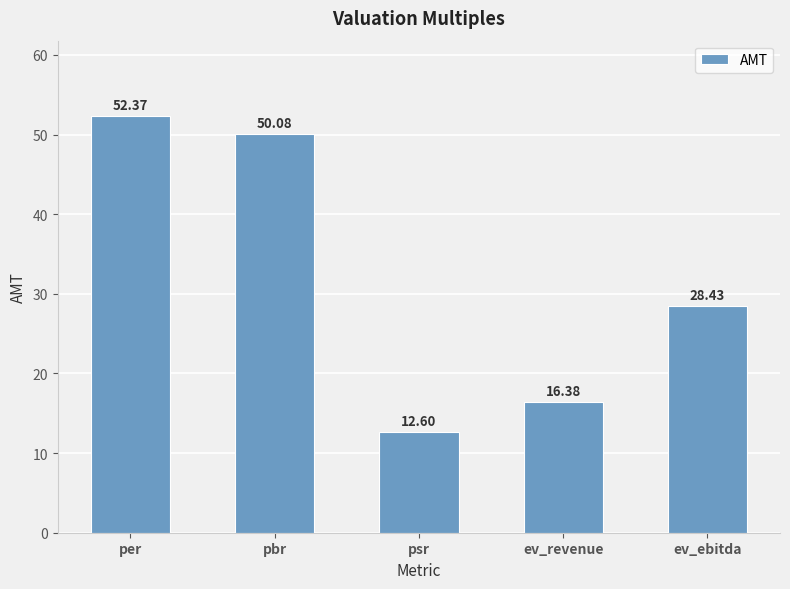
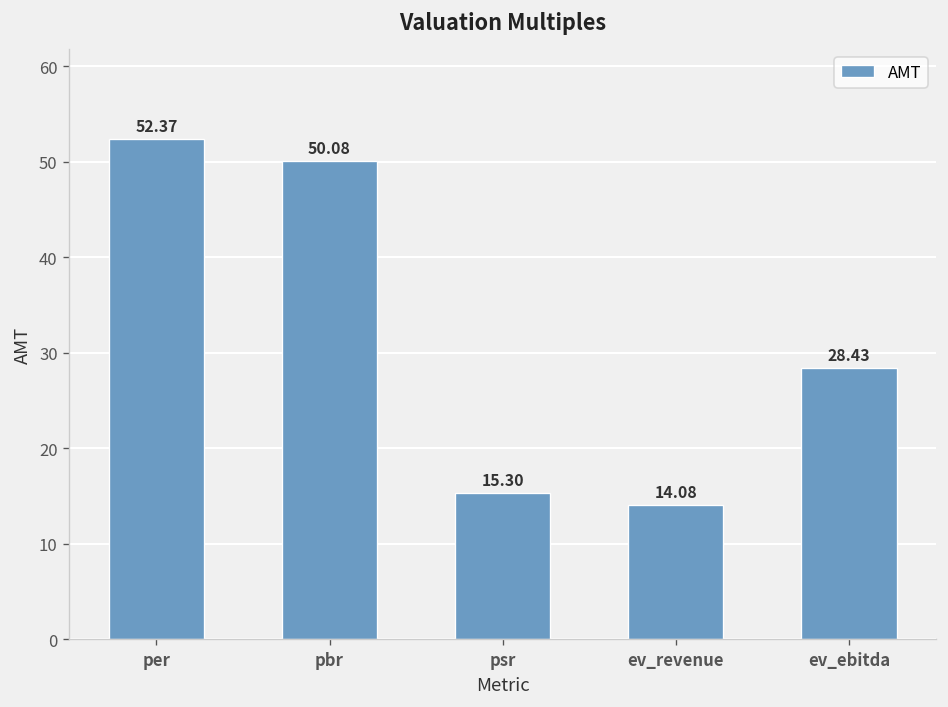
  {
    "per": 52.37,
    "pbr": 50.08,
-   "psr": 12.60,
-   "ev_revenue": 16.38,
+   "psr": 15.30,
+   "ev_revenue": 14.08,
    "ev_ebitda": 28.43
  }
